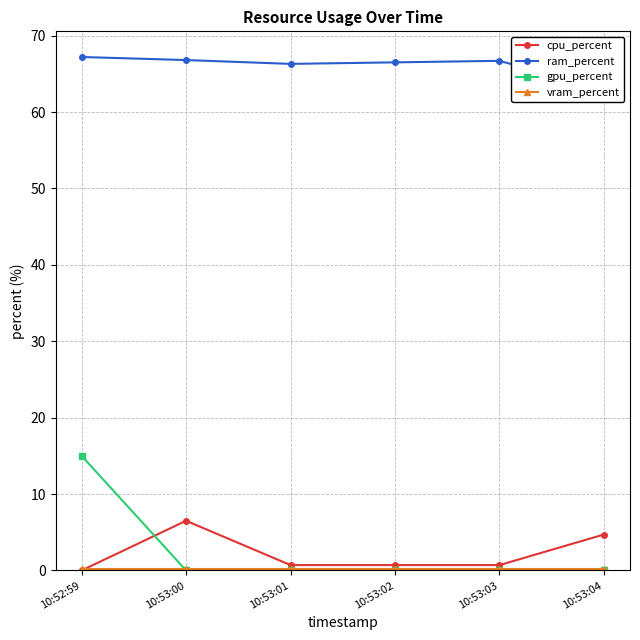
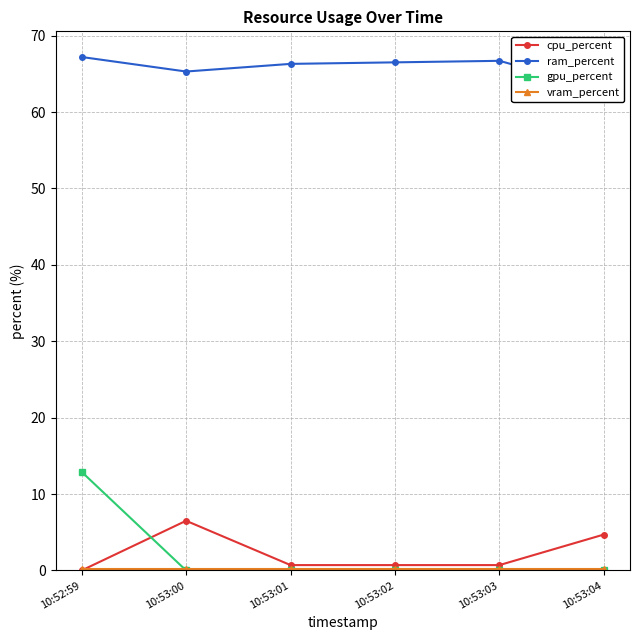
  {
    "cpu_percent": {
      "10:53:00": 7,
      "10:53:01": 1,
      "10:53:02": 1,
      "10:53:03": 1,
      "10:53:04": 5
    },
    "ram_percent": {
      "10:52:59": 67,
-     "10:53:00": 67,
+     "10:53:00": 65,
      "10:53:01": 66,
      "10:53:02": 67,
      "10:53:03": 67
    },
    "gpu_percent": {
-     "10:52:59": 15
+     "10:52:59": 13
    }
  }
